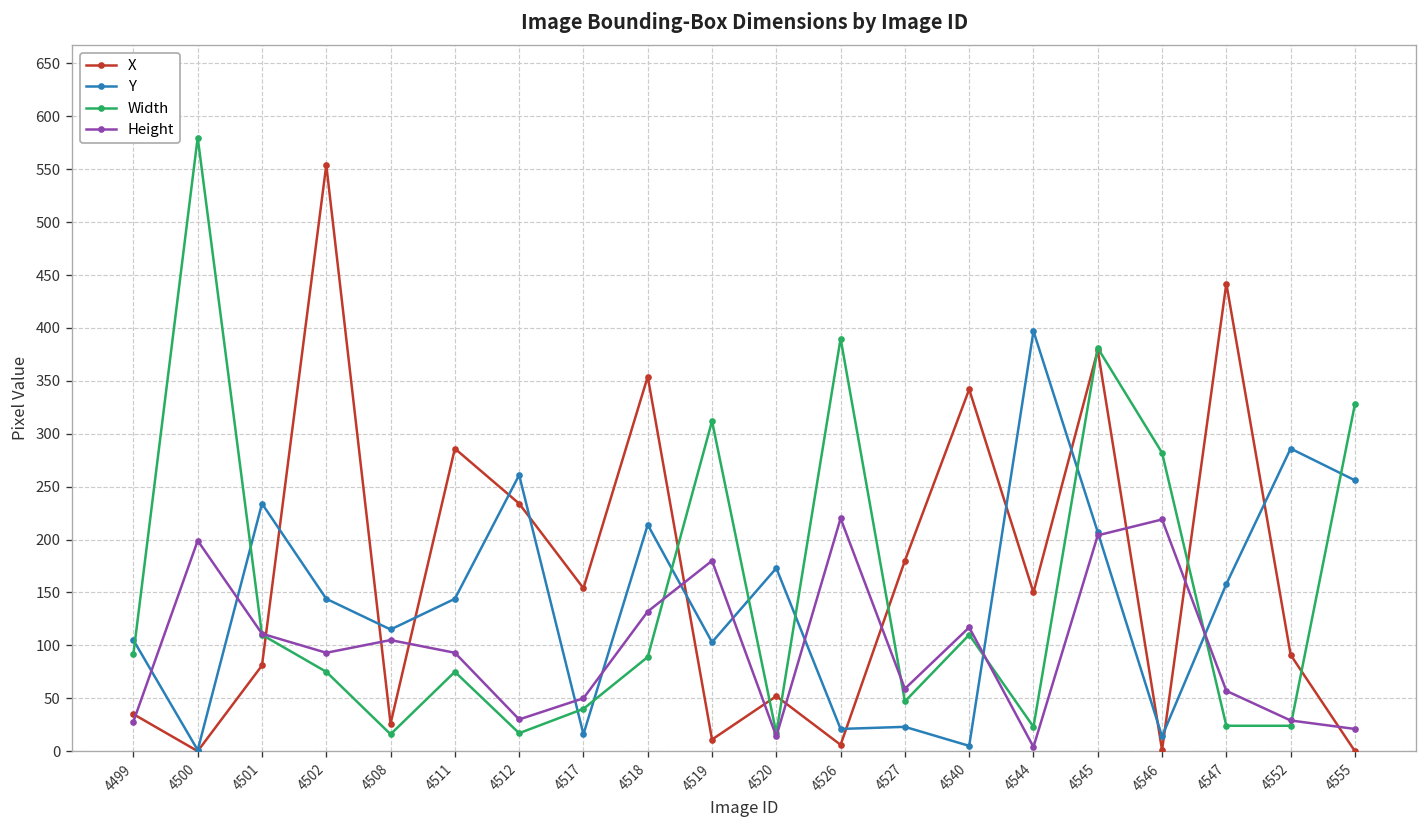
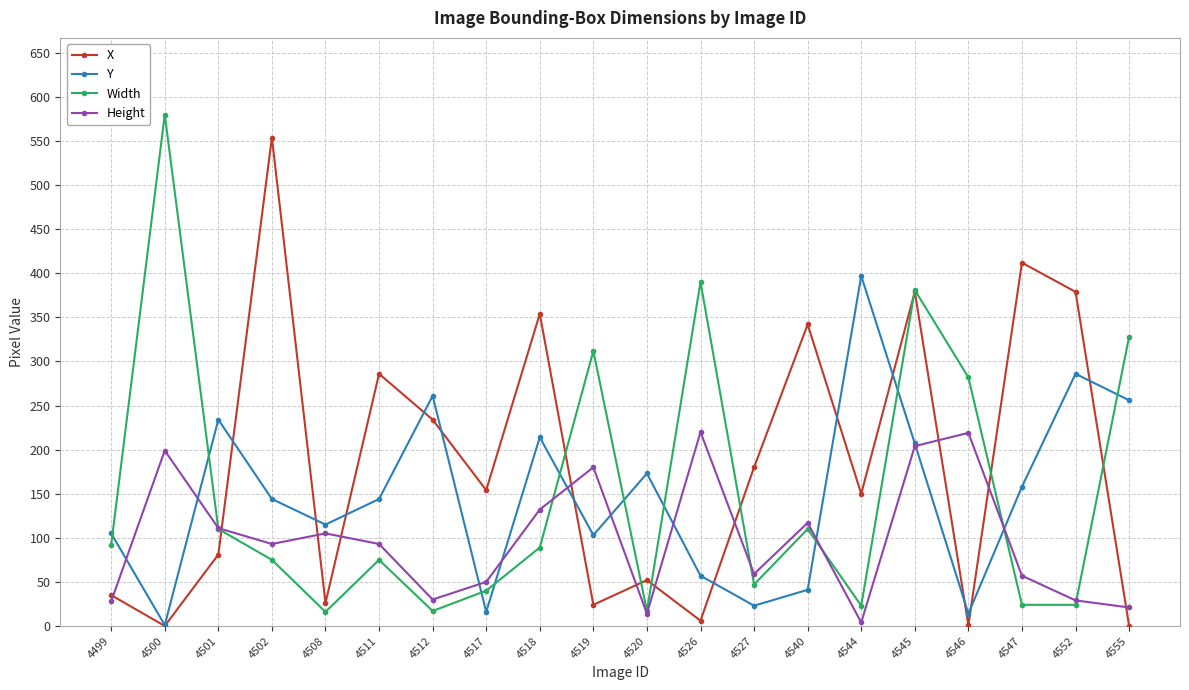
  {
    "X": {
      "4499": 40,
      "4501": 80,
      "4502": 550,
      "4508": 30,
      "4511": 290,
      "4512": 230,
      "4517": 150,
      "4518": 350,
-     "4519": 10,
+     "4519": 20,
      "4520": 50,
      "4526": 10,
      "4527": 180,
      "4540": 340,
      "4544": 150,
      "4546": 0,
-     "4547": 440,
-     "4552": 90,
+     "4547": 410,
+     "4552": 380,
      "4555": 0
    },
    "Y": {
      "4499": 110,
      "4501": 230,
      "4502": 140,
      "4508": 120,
      "4511": 140,
      "4512": 260,
      "4517": 20,
      "4518": 210,
      "4519": 100,
      "4520": 170,
-     "4526": 20,
+     "4526": 60,
      "4527": 20,
-     "4540": 10,
+     "4540": 40,
      "4544": 400,
      "4545": 210,
      "4546": 10,
      "4547": 160,
      "4552": 290,
      "4555": 260
    },
    "Width": {
      "4499": 90,
      "4500": 580,
      "4502": 80,
      "4508": 20,
      "4511": 80,
      "4512": 20,
      "4517": 40,
      "4518": 90,
      "4519": 310,
      "4520": 20,
      "4526": 390,
      "4527": 50,
      "4540": 110,
      "4544": 20,
      "4546": 280,
      "4547": 20,
      "4552": 20,
      "4555": 330
    },
    "Height": {
      "4499": 30,
      "4500": 200,
      "4502": 90,
      "4508": 110,
      "4511": 90,
      "4512": 30,
      "4517": 50,
      "4518": 130,
      "4519": 180,
      "4520": 10,
      "4526": 220,
      "4527": 60,
      "4540": 120,
      "4544": 0,
      "4545": 200,
      "4546": 220,
      "4547": 60,
      "4552": 30,
      "4555": 20
    }
  }
